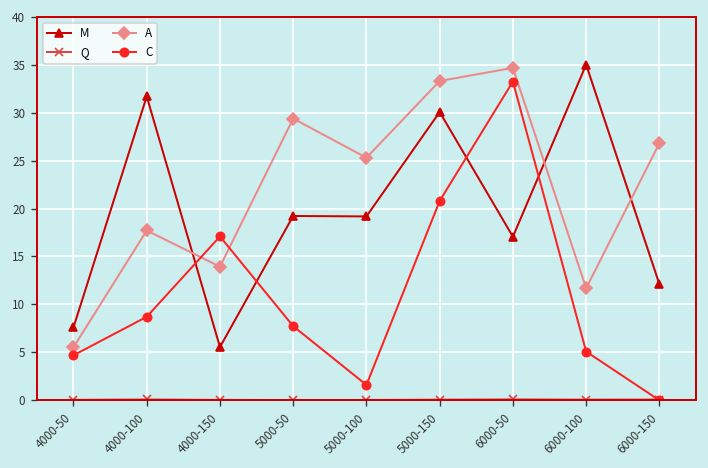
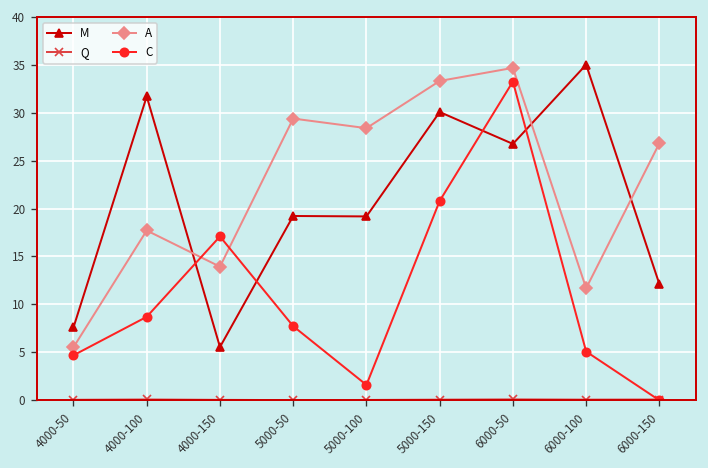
  {
    "M": {
      "4000-50": 8,
      "4000-100": 32,
      "4000-150": 6,
      "5000-50": 19,
      "5000-100": 19,
      "5000-150": 30,
-     "6000-50": 17,
+     "6000-50": 27,
      "6000-100": 35,
      "6000-150": 12
    },
    "A": {
      "4000-50": 6,
      "4000-100": 18,
      "4000-150": 14,
      "5000-50": 29,
-     "5000-100": 25,
+     "5000-100": 28,
      "5000-150": 33,
      "6000-50": 35,
      "6000-100": 12,
      "6000-150": 27
    }
  }
